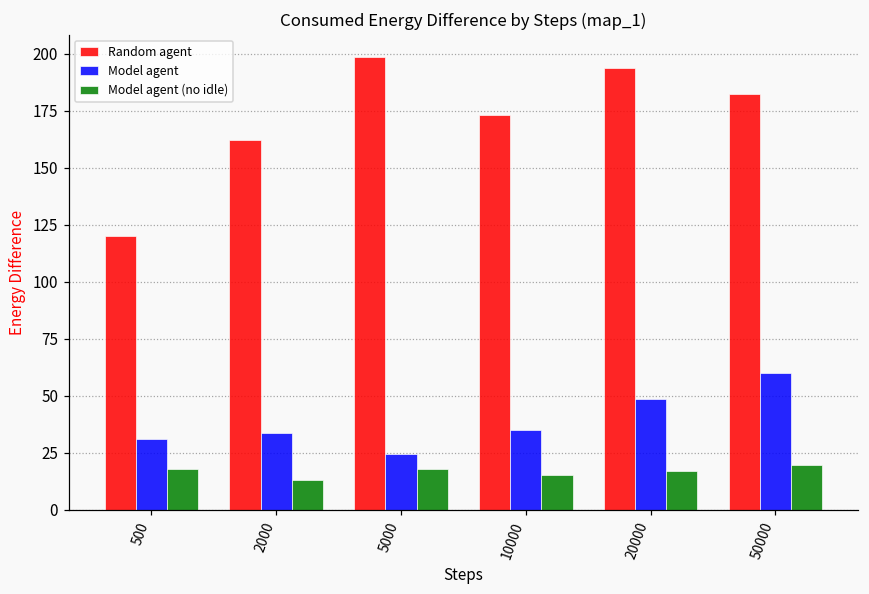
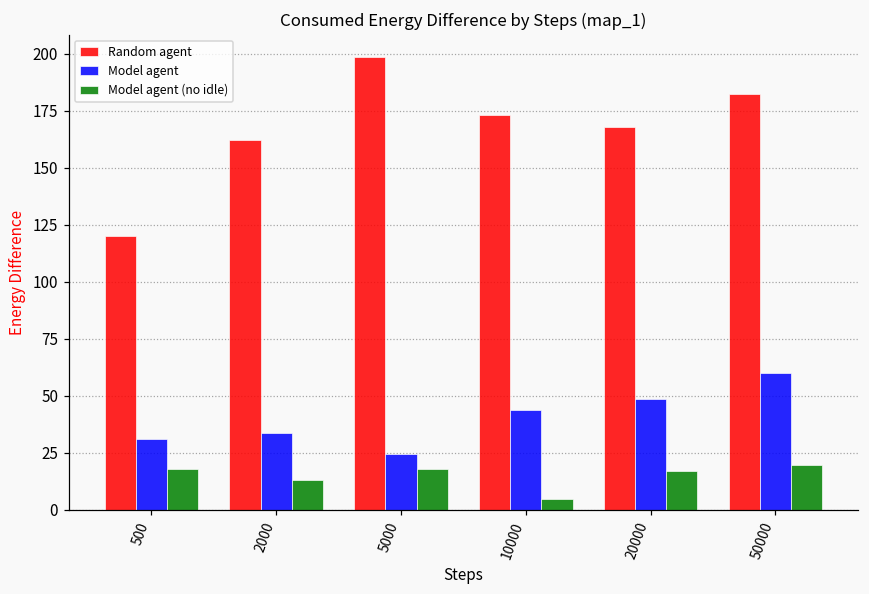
  {
    "Random agent": {
      "500": 120,
      "2000": 162,
      "5000": 199,
      "10000": 173,
-     "20000": 194,
+     "20000": 168,
      "50000": 182
    },
    "Model agent": {
      "500": 31,
      "2000": 34,
      "5000": 25,
-     "10000": 35,
+     "10000": 44,
      "20000": 49,
      "50000": 60
    },
    "Model agent (no idle)": {
      "500": 18,
      "2000": 13,
      "5000": 18,
-     "10000": 15,
+     "10000": 5,
      "20000": 17,
      "50000": 20
    }
  }
